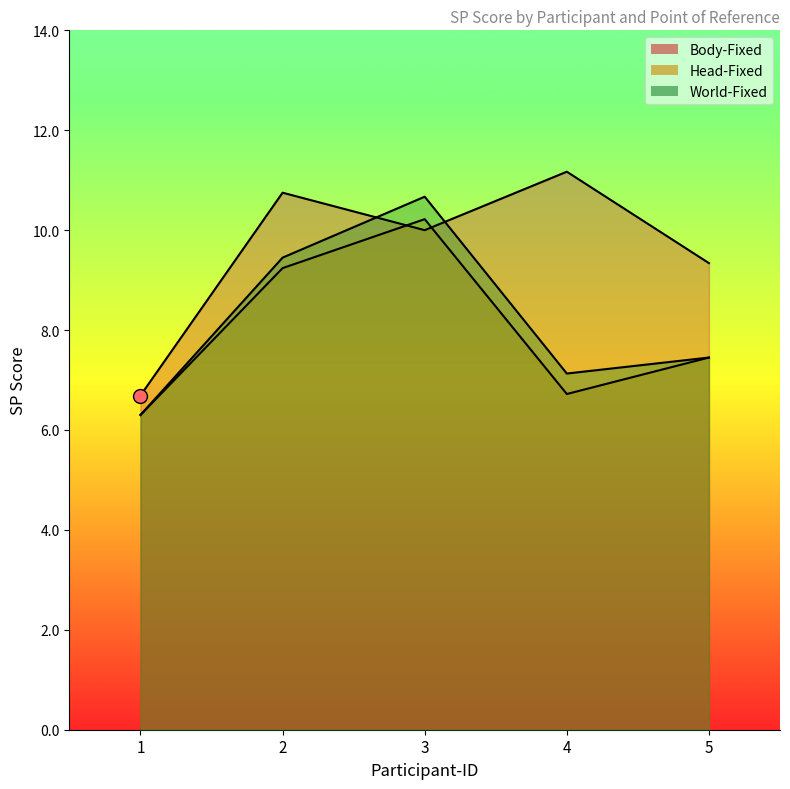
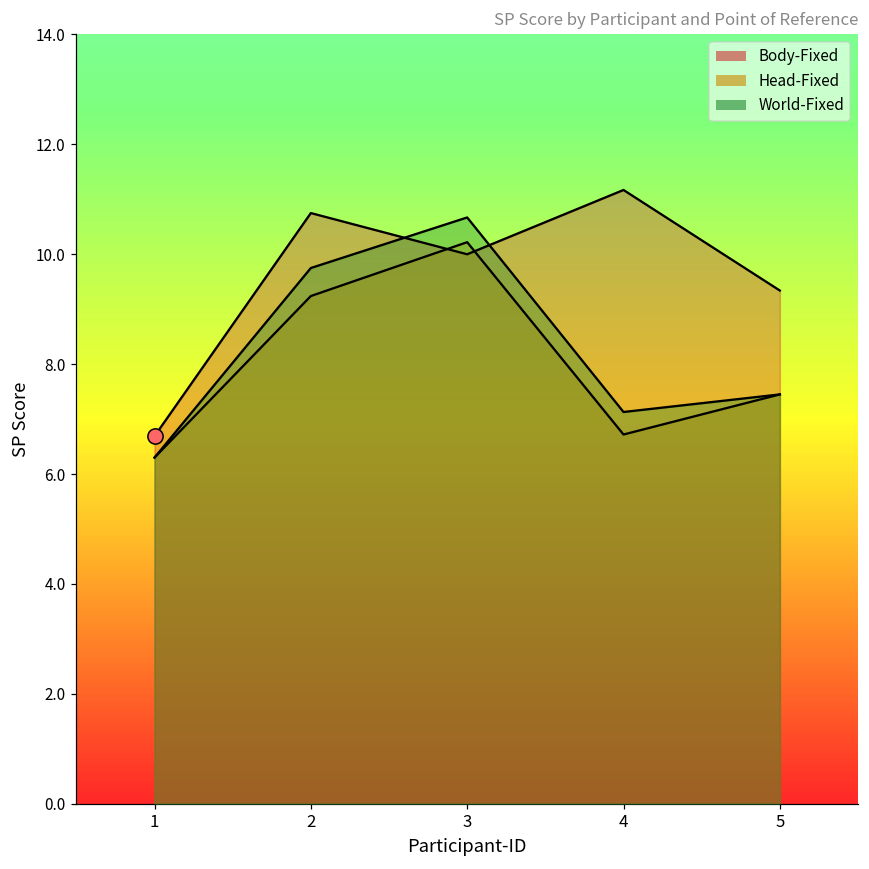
  {
    "World-Fixed": {
-     "2": 9.5,
+     "2": 9.8,
      "3": 10.7,
      "4": 7.1
    }
  }
